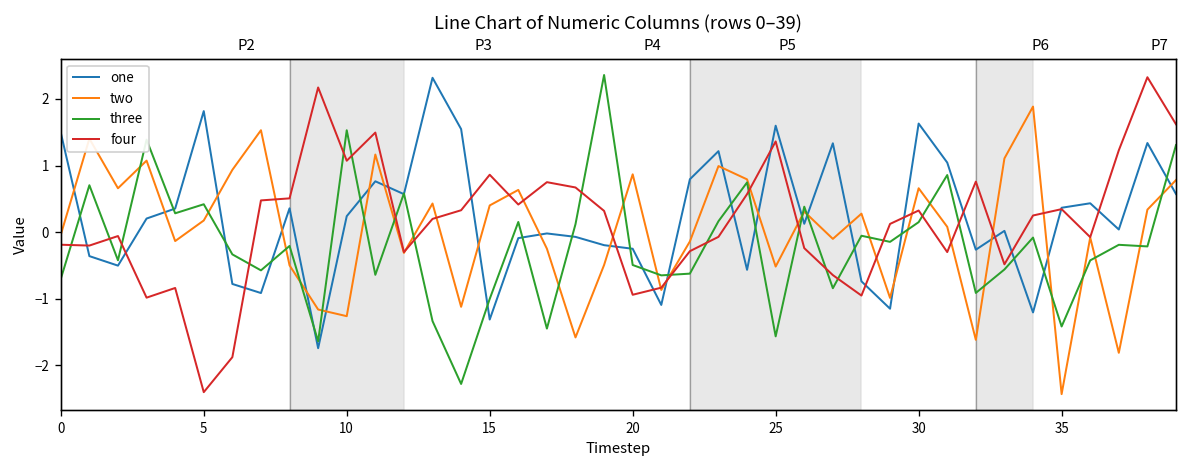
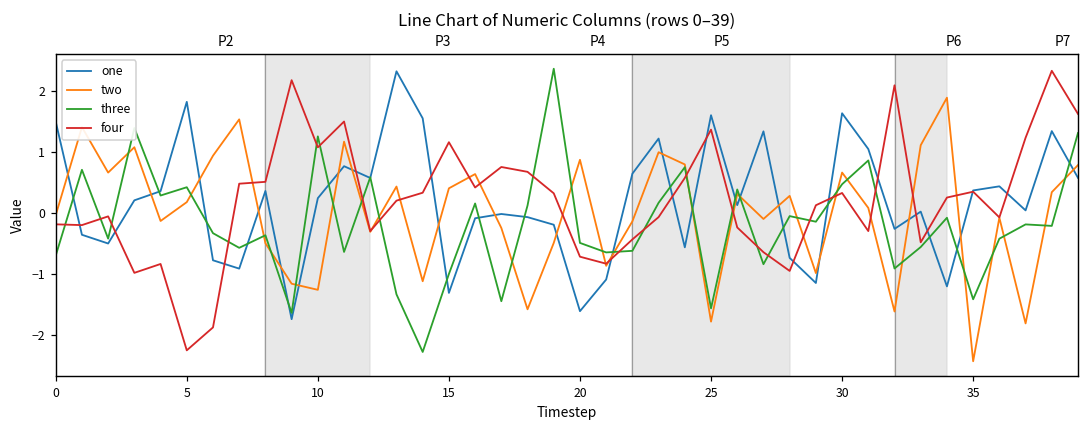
  {
    "one": {
      "0": 1.5,
      "5": 1.8,
      "P2": 0.4,
      "10": 0.2,
      "15": -1.3,
-     "20": -0.2,
-     "P3": 0.8,
+     "20": -1.6,
+     "P3": 0.6,
      "25": 1.6,
      "30": 1.6,
      "P4": -0.3
    },
    "two": {
      "0": 0.0,
      "5": 0.2,
      "P2": -0.5,
      "10": -1.3,
      "15": 0.4,
      "20": 0.9,
      "P3": -0.1,
-     "25": -0.5,
+     "25": -1.8,
      "30": 0.7,
      "P4": -1.6,
      "35": -2.4
    },
    "three": {
      "0": -0.7,
      "5": 0.4,
-     "P2": -0.2,
-     "10": 1.5,
+     "P2": -0.4,
+     "10": 1.3,
      "15": -1.0,
      "20": -0.5,
      "P3": -0.6,
      "25": -1.6,
-     "30": 0.2,
+     "30": 0.5,
      "P4": -0.9,
      "35": -1.4
    },
    "four": {
      "0": -0.2,
-     "5": -2.4,
+     "5": -2.3,
      "P2": 0.5,
      "10": 1.1,
-     "15": 0.9,
-     "20": -0.9,
-     "P3": -0.3,
+     "15": 1.2,
+     "20": -0.7,
+     "P3": -0.4,
      "25": 1.4,
      "30": 0.3,
-     "P4": 0.8
+     "P4": 2.1
    }
  }
